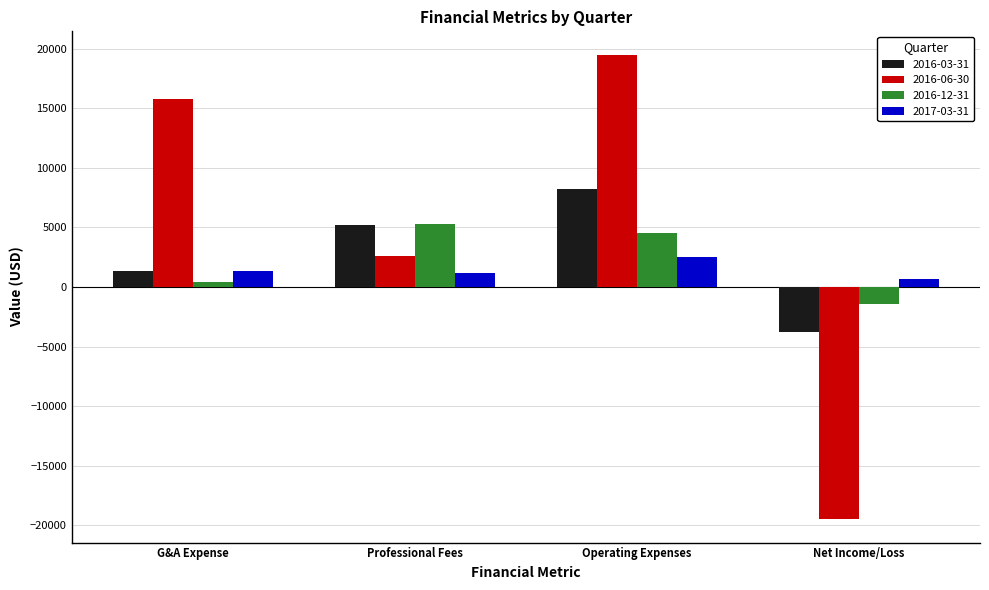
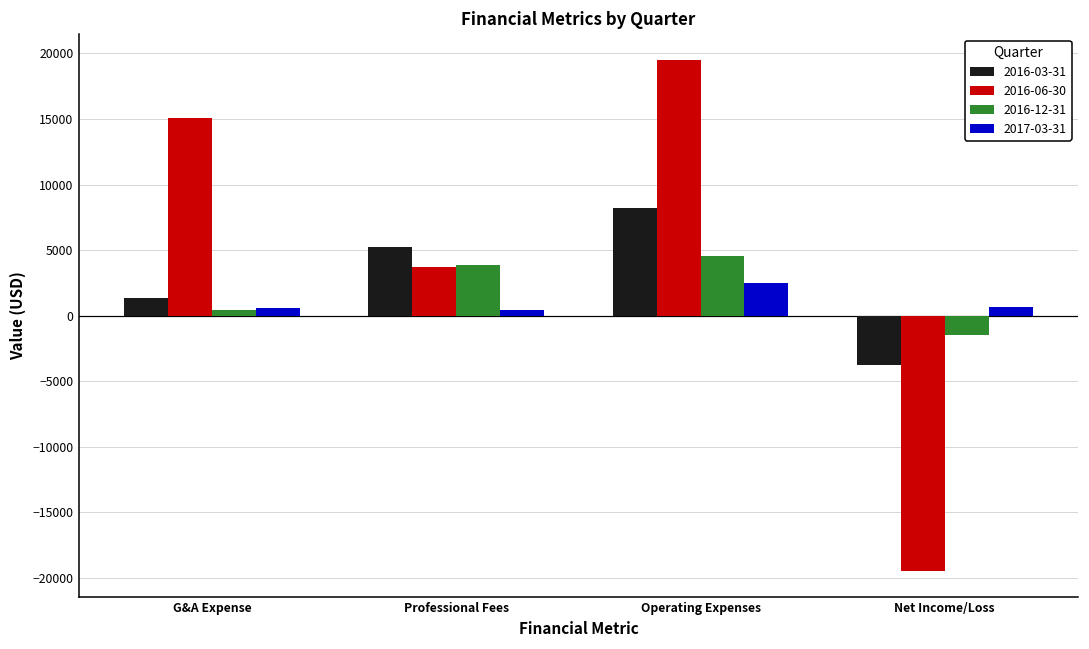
  {
    "2016-03-31": {
      "G&A Expense": 1300,
      "Professional Fees": 5200,
      "Operating Expenses": 8200,
      "Net Income/Loss": -3800
    },
    "2016-06-30": {
-     "G&A Expense": 15800,
-     "Professional Fees": 2600,
+     "G&A Expense": 15100,
+     "Professional Fees": 3700,
      "Operating Expenses": 19500,
      "Net Income/Loss": -19500
    },
    "2016-12-31": {
      "G&A Expense": 400,
-     "Professional Fees": 5300,
+     "Professional Fees": 3900,
      "Operating Expenses": 4500,
      "Net Income/Loss": -1500
    },
    "2017-03-31": {
-     "G&A Expense": 1300,
-     "Professional Fees": 1200,
+     "G&A Expense": 500,
+     "Professional Fees": 400,
      "Operating Expenses": 2500,
      "Net Income/Loss": 600
    }
  }
